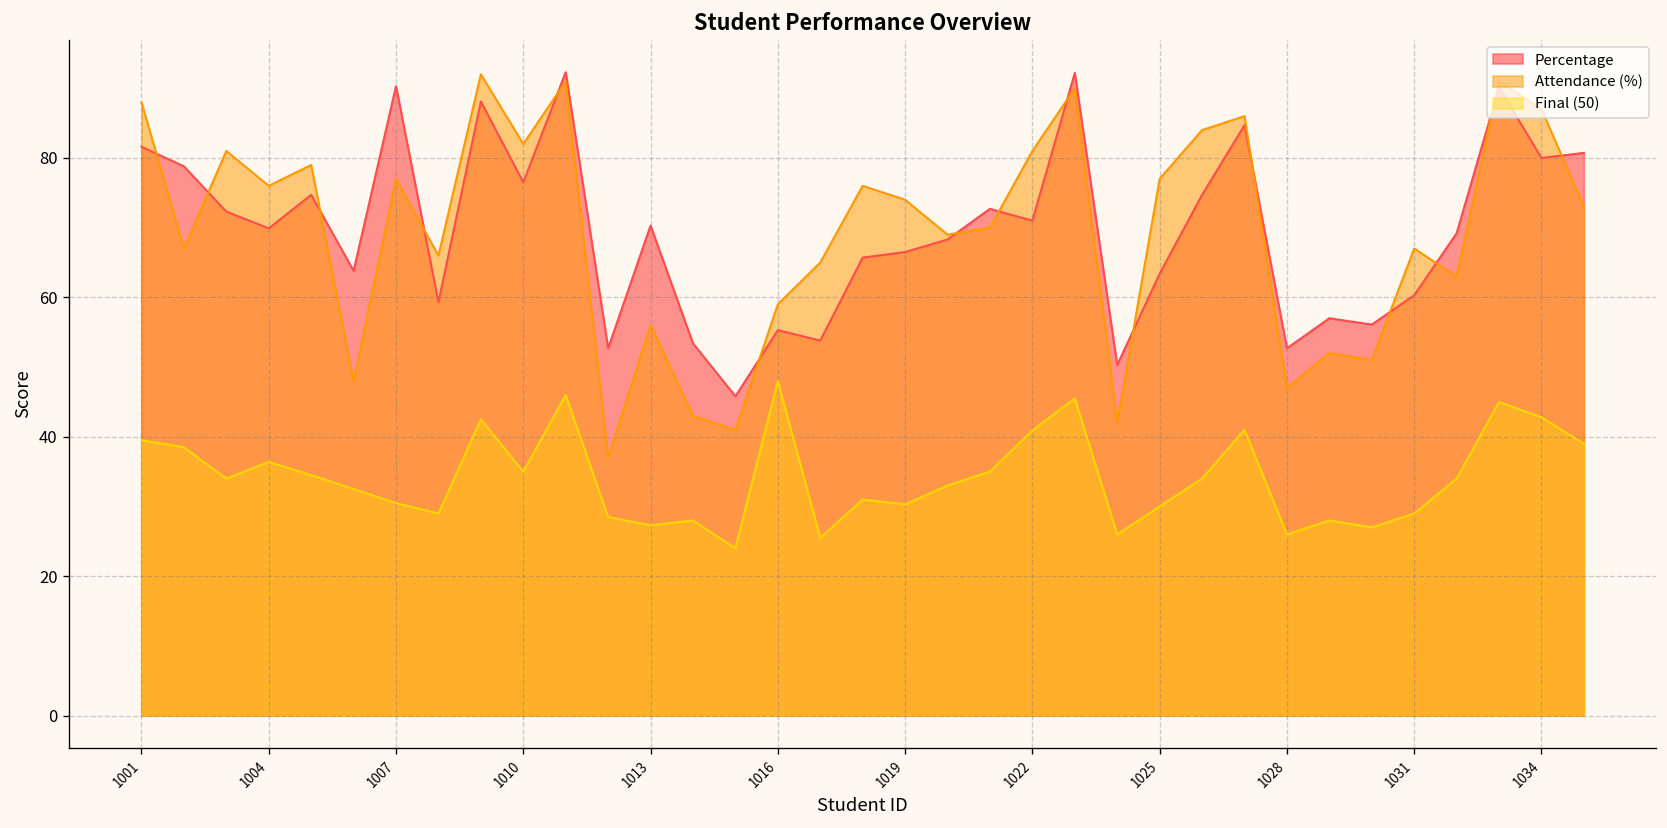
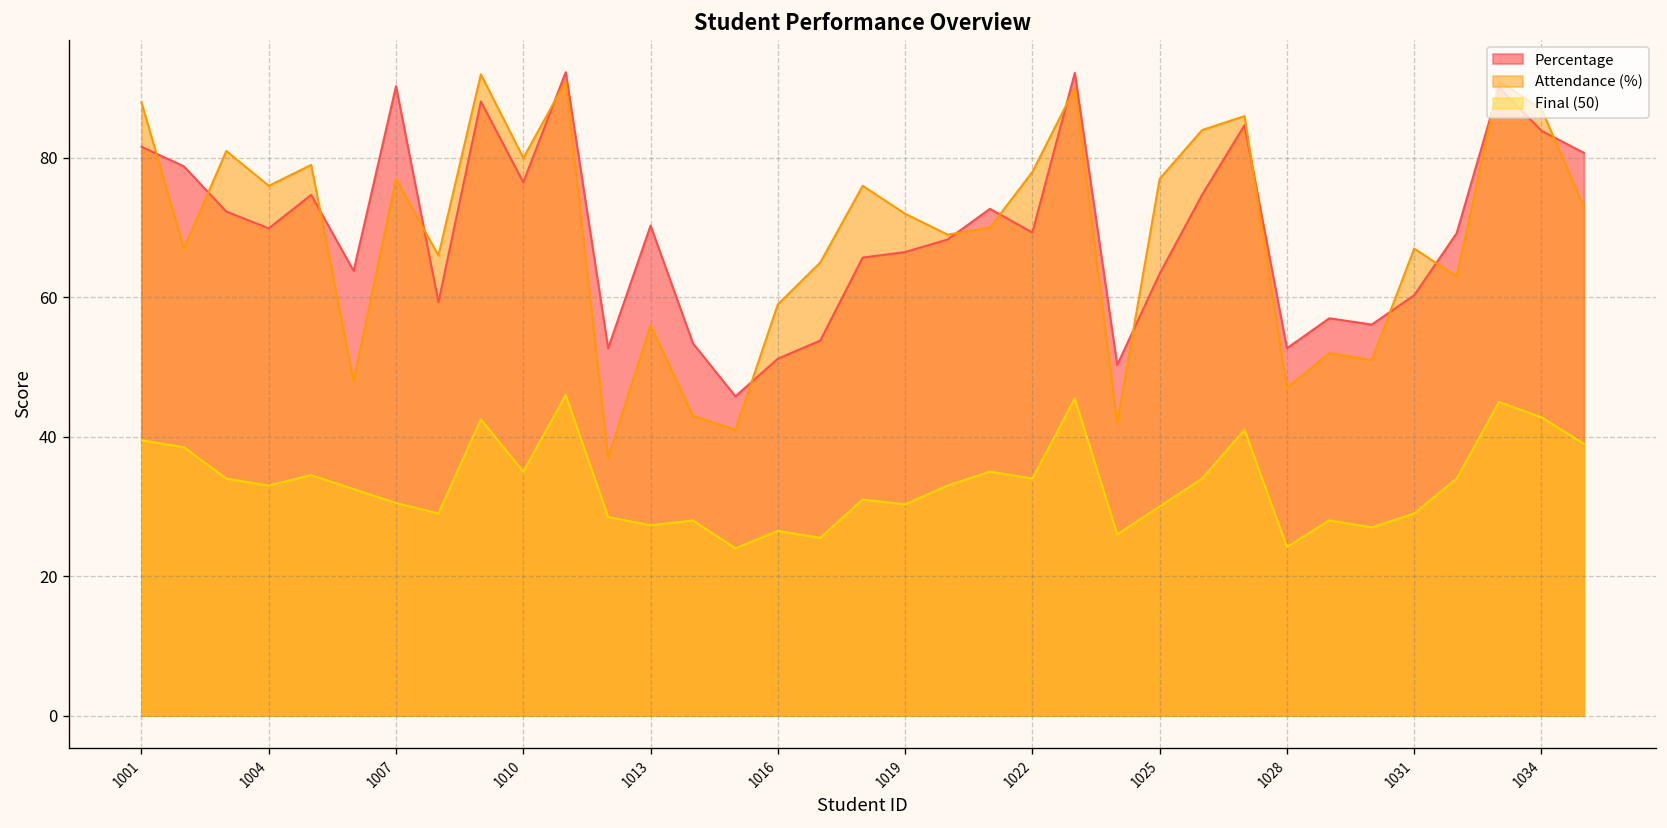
  {
    "Percentage": {
      "1001": 82,
      "1004": 70,
      "1007": 90,
      "1010": 77,
      "1013": 70,
-     "1016": 55,
+     "1016": 51,
      "1019": 67,
-     "1022": 71,
+     "1022": 69,
      "1025": 63,
      "1028": 53,
      "1031": 60,
-     "1034": 80
+     "1034": 84
    },
    "Attendance (%)": {
      "1001": 88,
      "1004": 76,
      "1007": 77,
-     "1010": 82,
+     "1010": 80,
      "1013": 56,
      "1016": 59,
-     "1019": 74,
-     "1022": 81,
+     "1019": 72,
+     "1022": 78,
      "1025": 77,
      "1028": 47,
      "1031": 67
    },
    "Final (50)": {
      "1001": 40,
-     "1004": 36,
+     "1004": 33,
      "1007": 31,
      "1010": 35,
      "1013": 27,
-     "1016": 48,
+     "1016": 27,
      "1019": 30,
-     "1022": 41,
+     "1022": 34,
      "1025": 30,
-     "1028": 26,
+     "1028": 24,
      "1031": 29,
      "1034": 43
    }
  }
